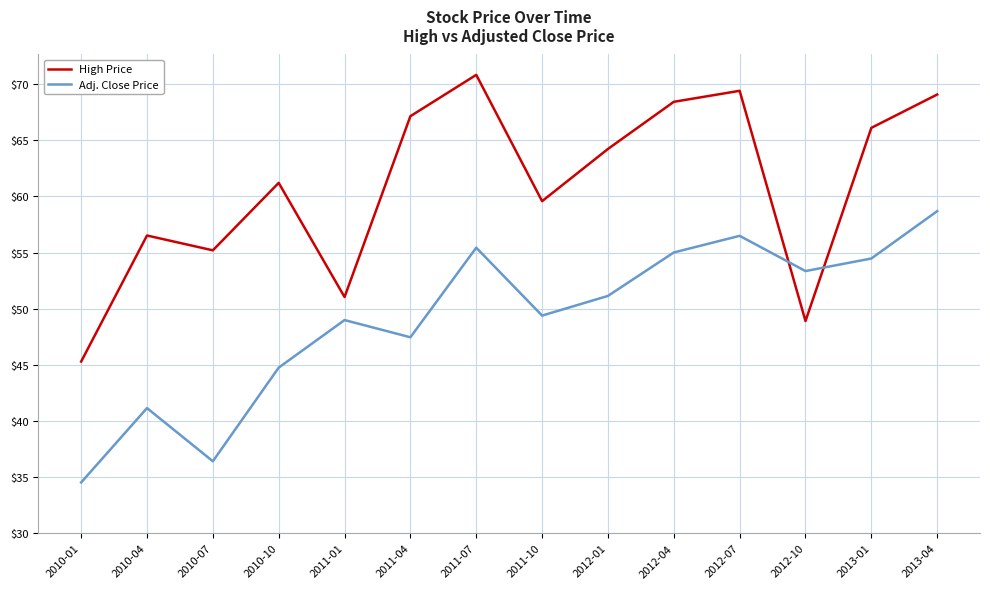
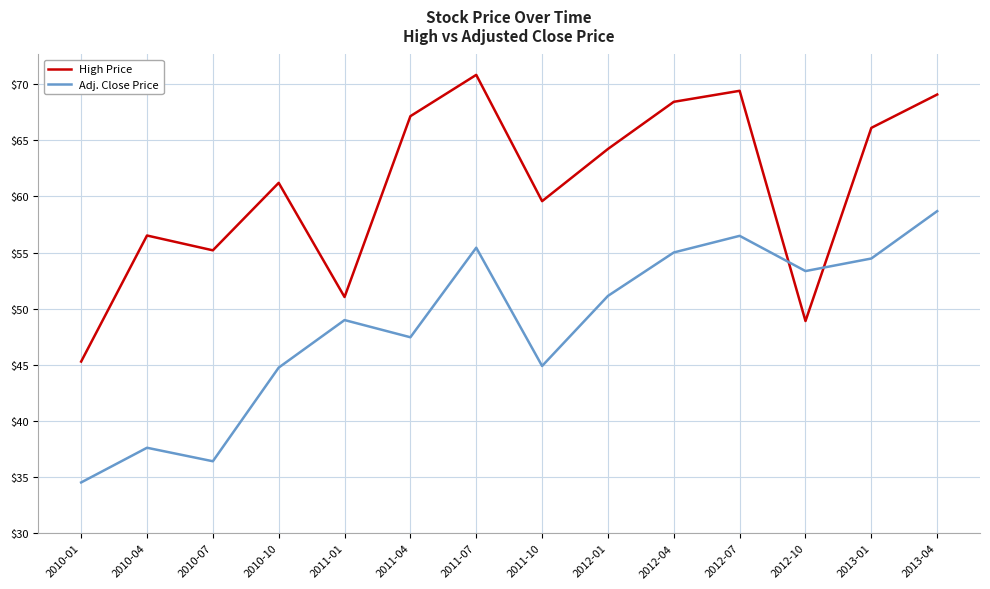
  {
    "High Price": {
      "2010-01": "$45.3",
      "2010-04": "$56.5",
      "2010-07": "$55.2",
      "2010-10": "$61.2",
      "2011-01": "$51.0",
      "2011-04": "$67.2",
      "2011-07": "$70.8",
      "2011-10": "$59.6",
      "2012-01": "$64.2",
      "2012-04": "$68.4",
      "2012-07": "$69.4",
      "2012-10": "$48.9",
      "2013-01": "$66.1",
      "2013-04": "$69.1"
    },
    "Adj. Close Price": {
      "2010-01": "$34.5",
-     "2010-04": "$41.1",
+     "2010-04": "$37.6",
      "2010-07": "$36.4",
      "2010-10": "$44.8",
      "2011-01": "$49.0",
      "2011-04": "$47.5",
      "2011-07": "$55.4",
-     "2011-10": "$49.4",
+     "2011-10": "$44.9",
      "2012-01": "$51.1",
      "2012-04": "$55.0",
      "2012-07": "$56.5",
      "2012-10": "$53.4",
      "2013-01": "$54.5",
      "2013-04": "$58.7"
    }
  }
